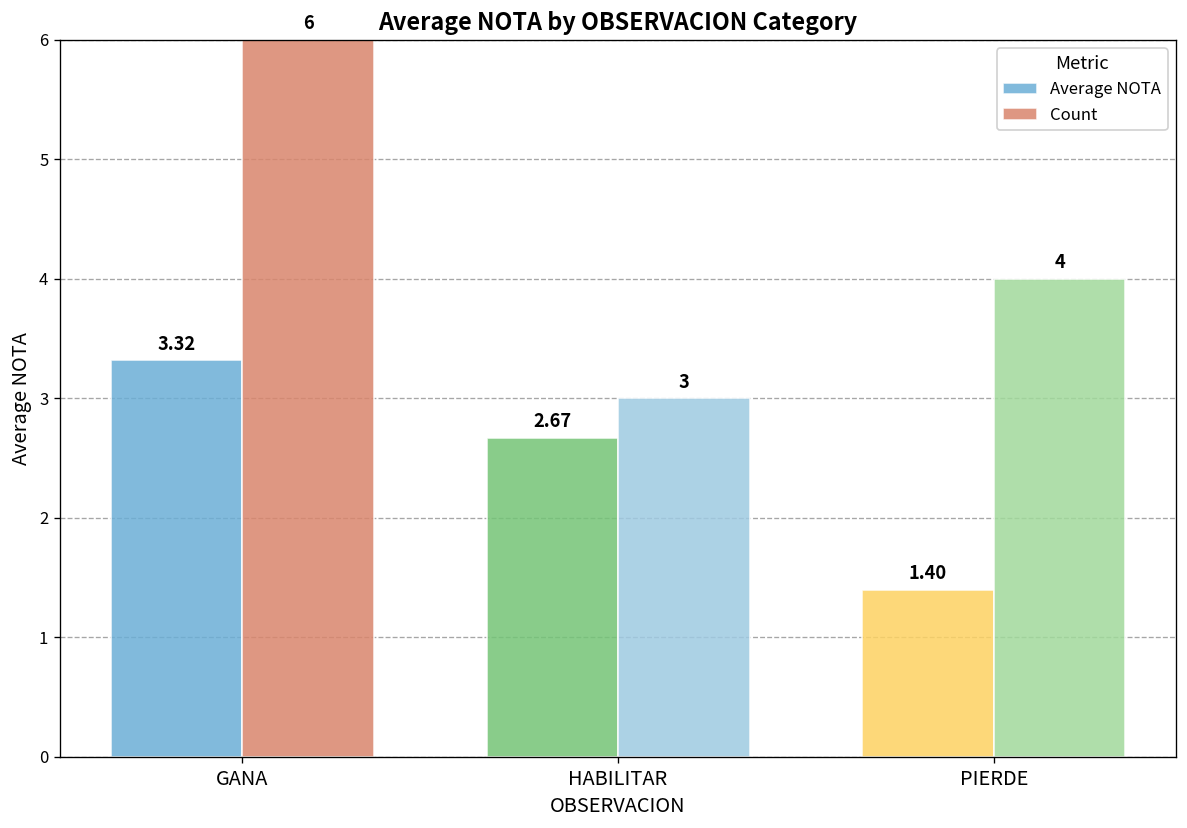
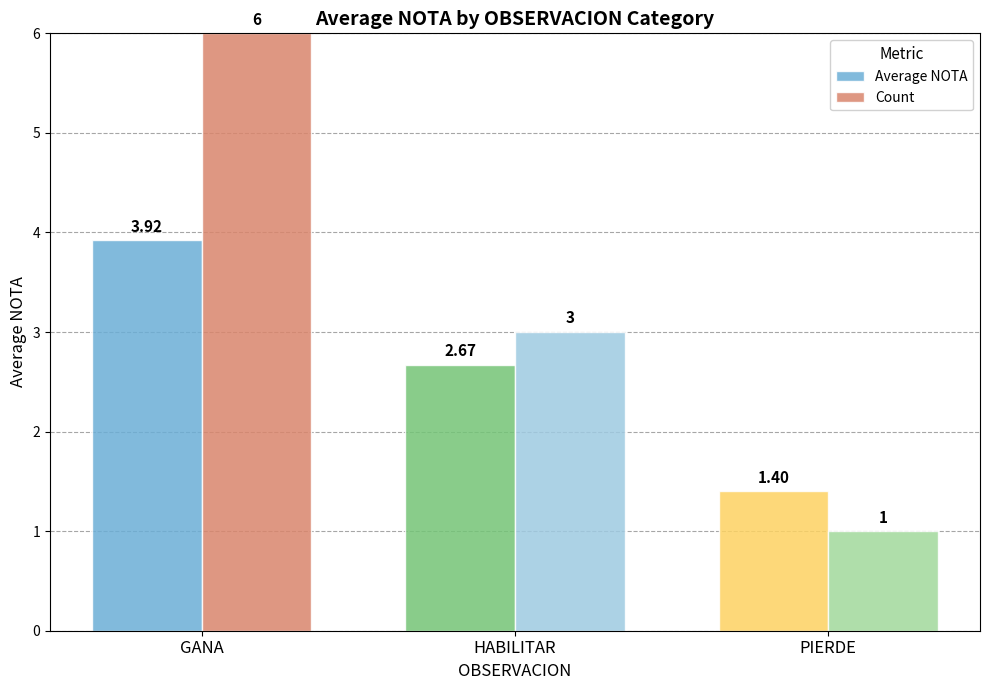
  {
    "Average NOTA": {
-     "GANA": 3.32,
+     "GANA": 3.92,
      "HABILITAR": 2.67,
      "PIERDE": 1.40
    },
    "Count": {
      "GANA": 6,
      "HABILITAR": 3,
-     "PIERDE": 4
+     "PIERDE": 1
    }
  }
